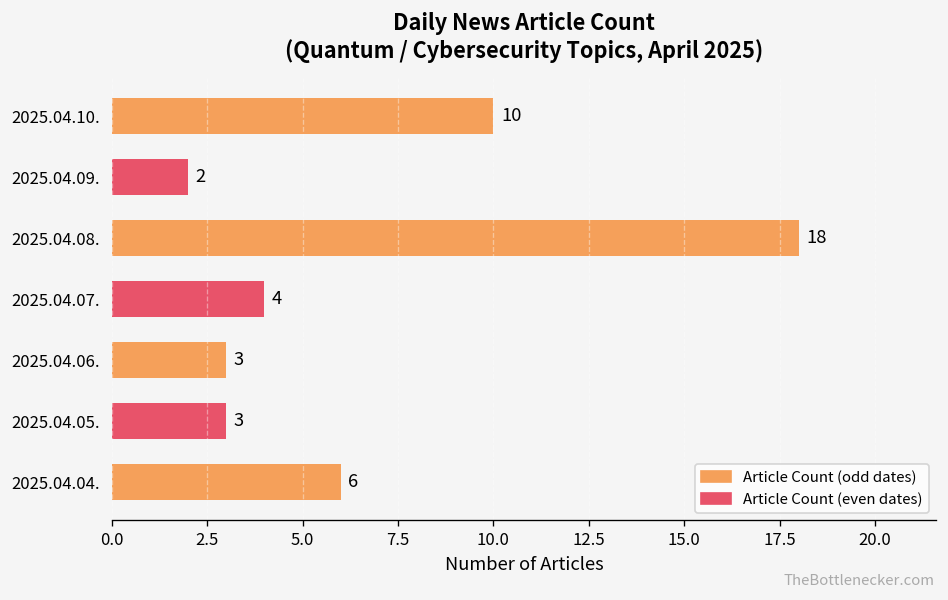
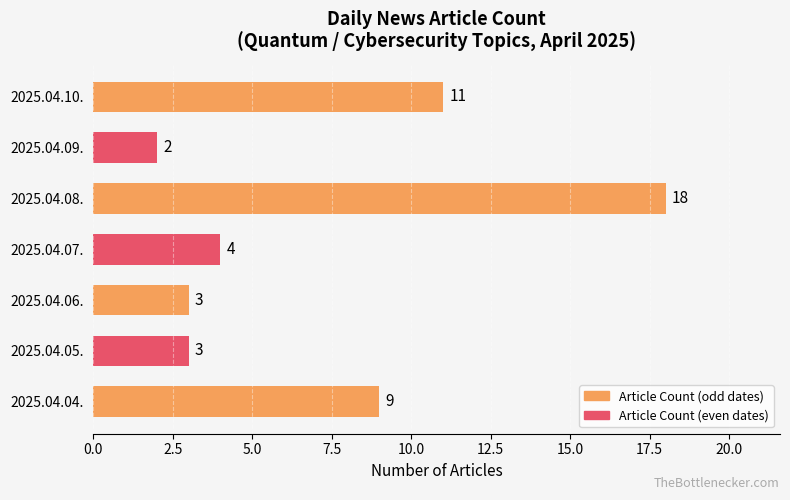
  {
-   "2025.04.10.": 10,
+   "2025.04.10.": 11,
    "2025.04.09.": 2,
    "2025.04.08.": 18,
    "2025.04.07.": 4,
    "2025.04.06.": 3,
    "2025.04.05.": 3,
-   "2025.04.04.": 6
+   "2025.04.04.": 9
  }
